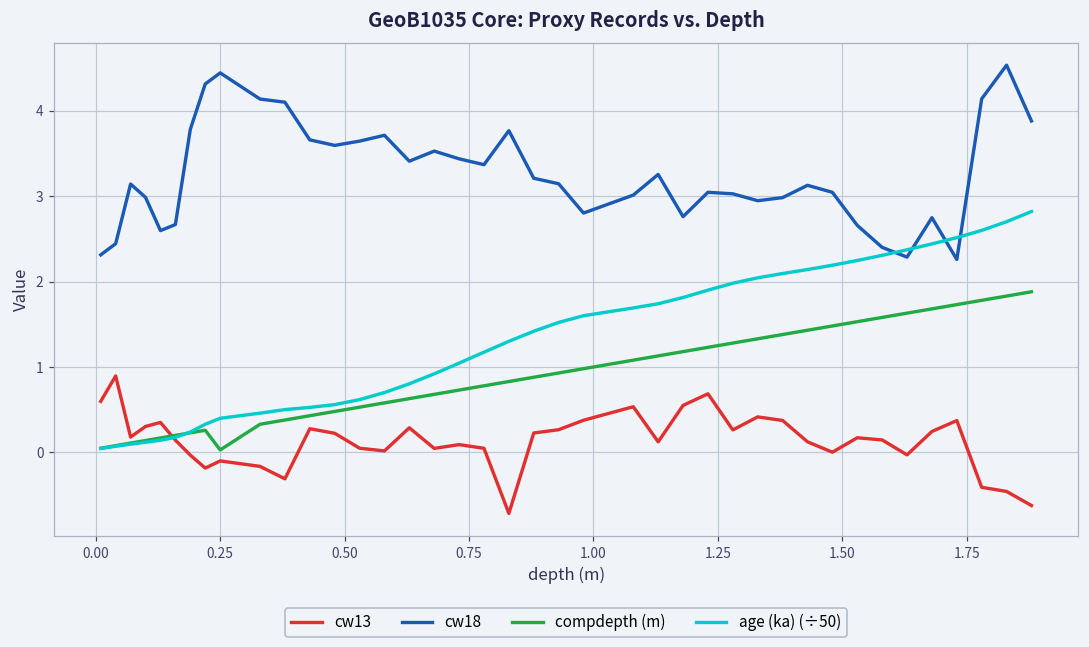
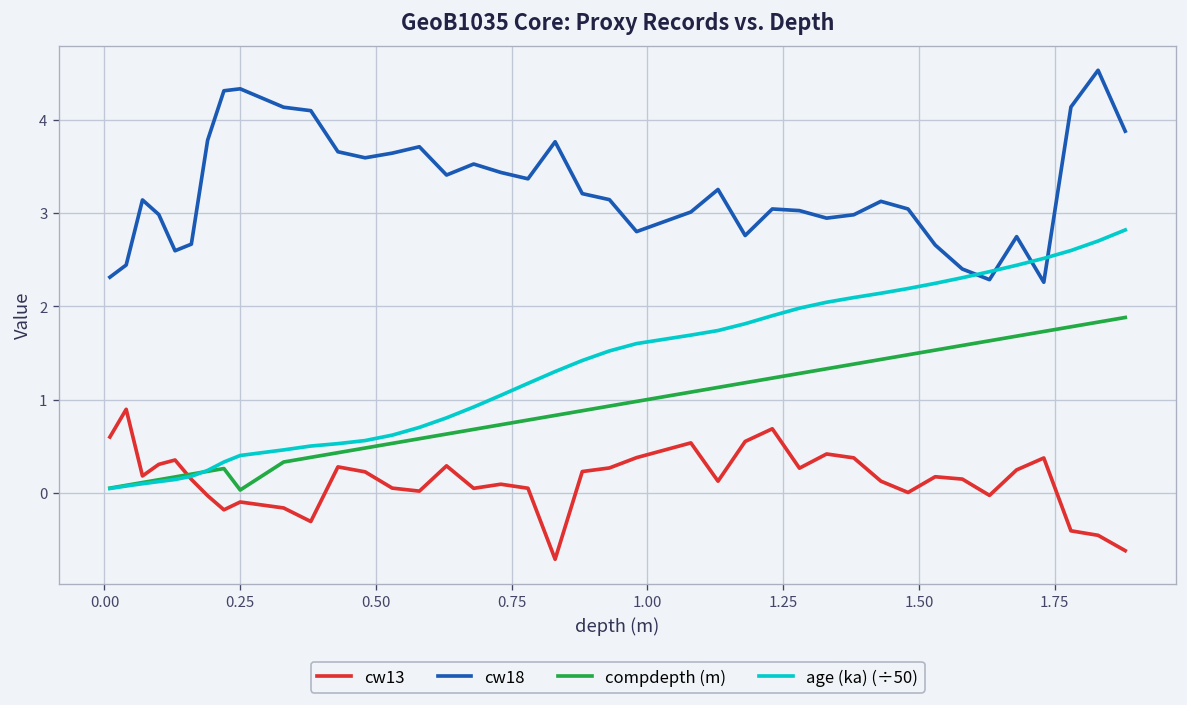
  {
    "cw13": {
      "0.25": -0.1
    },
    "cw18": {
-     "0.25": 4.4
+     "0.25": 4.3
    },
    "compdepth (m)": {
      "0.25": 0.0
    },
    "age (ka) (÷50)": {
      "0.25": 0.4
    }
  }
